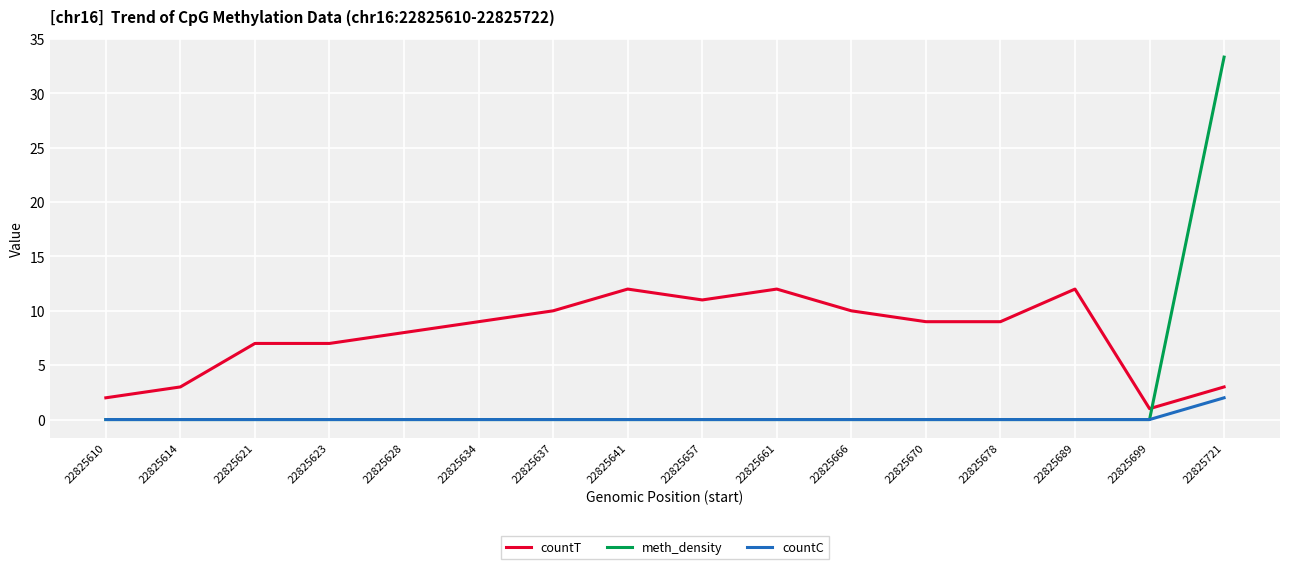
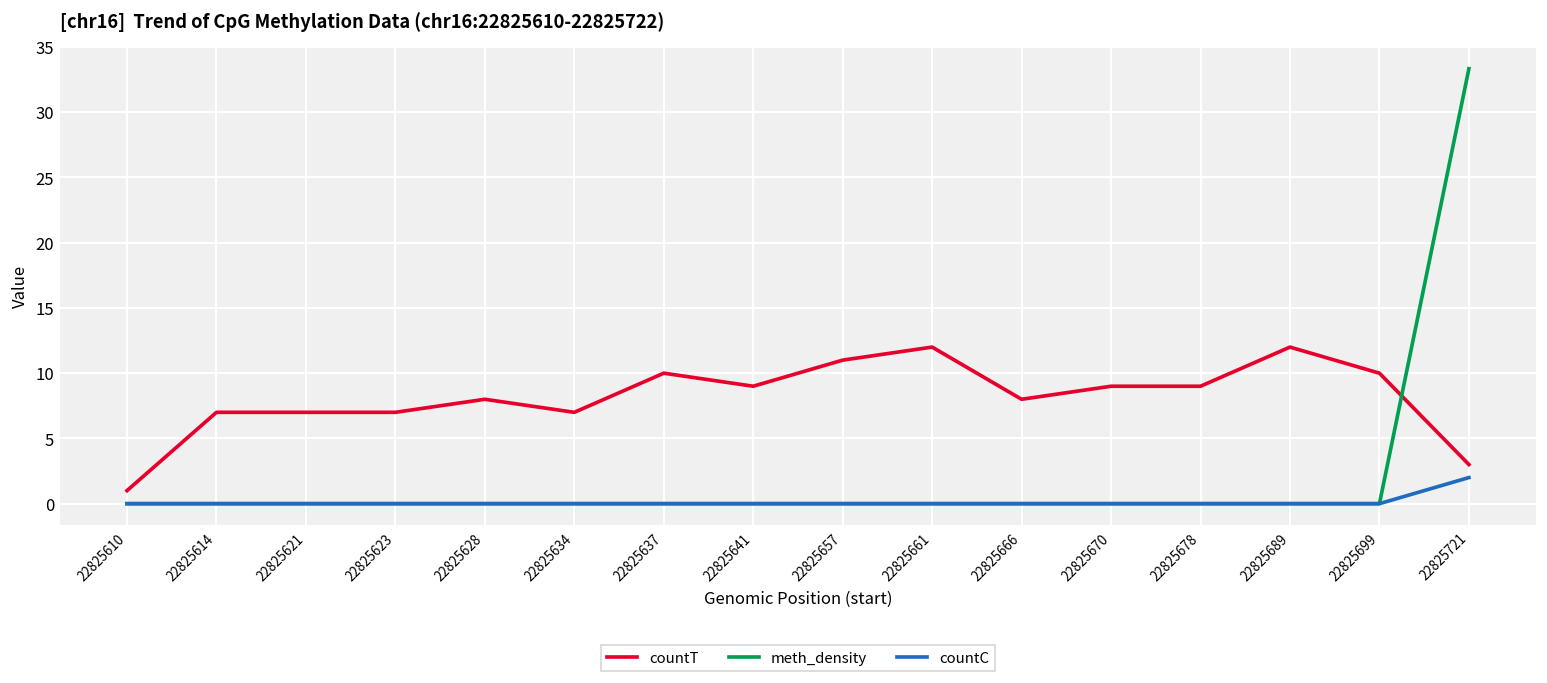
  {
    "countT": {
-     "22825610": 2,
-     "22825614": 3,
+     "22825610": 1,
+     "22825614": 7,
      "22825621": 7,
      "22825623": 7,
      "22825628": 8,
-     "22825634": 9,
+     "22825634": 7,
      "22825637": 10,
-     "22825641": 12,
+     "22825641": 9,
      "22825657": 11,
      "22825661": 12,
-     "22825666": 10,
+     "22825666": 8,
      "22825670": 9,
      "22825678": 9,
      "22825689": 12,
-     "22825699": 1,
+     "22825699": 10,
      "22825721": 3
    },
    "meth_density": {
      "22825721": 33.3
    },
    "countC": {
      "22825721": 2
    }
  }
